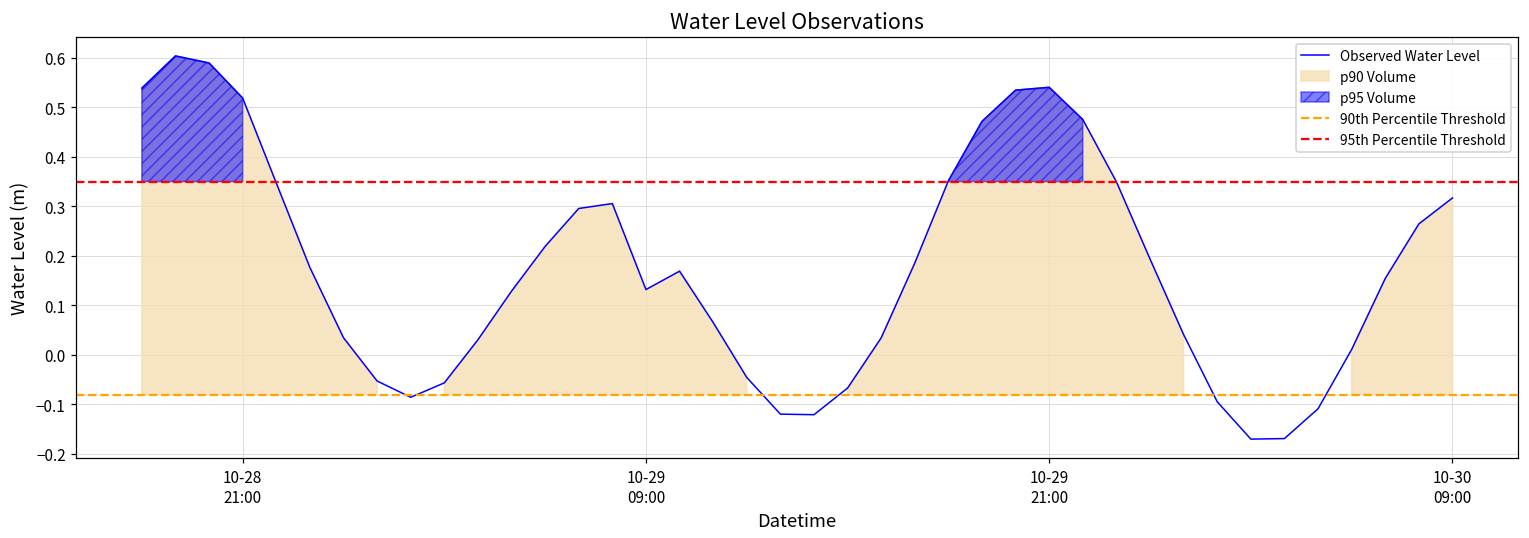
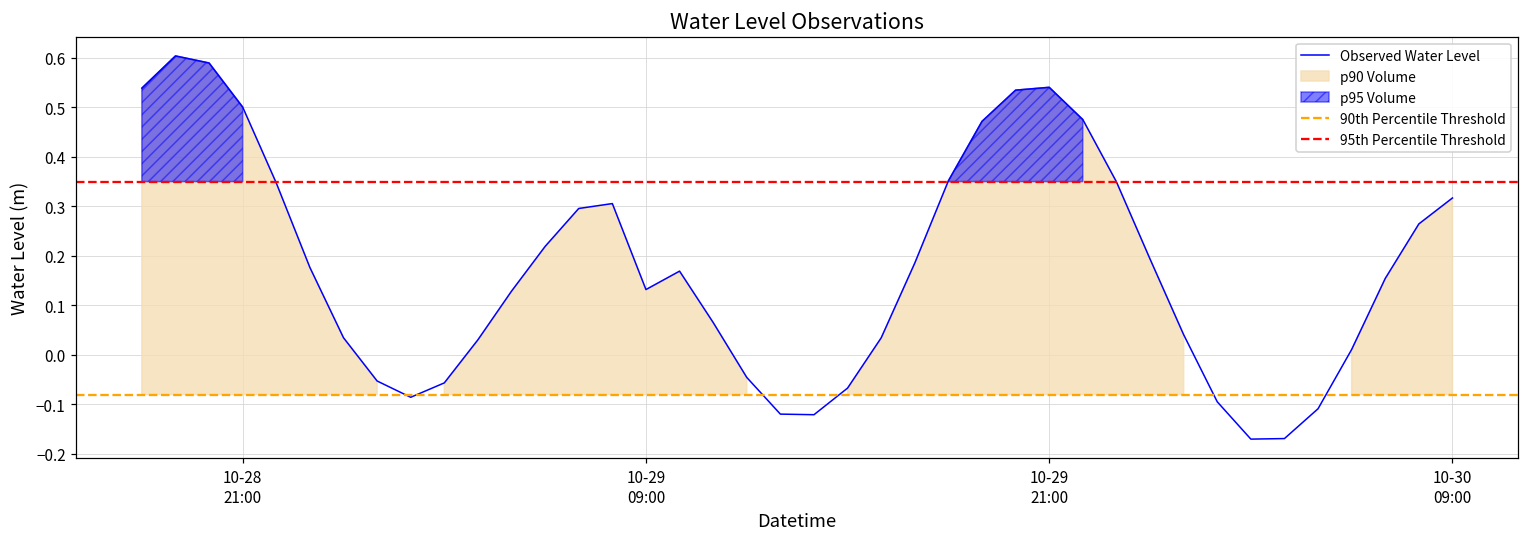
  {
-   "10-28 21:00": 0.52,
+   "10-28 21:00": 0.50,
    "10-29 09:00": 0.13,
    "10-29 21:00": 0.54,
    "10-30 09:00": 0.32
  }
